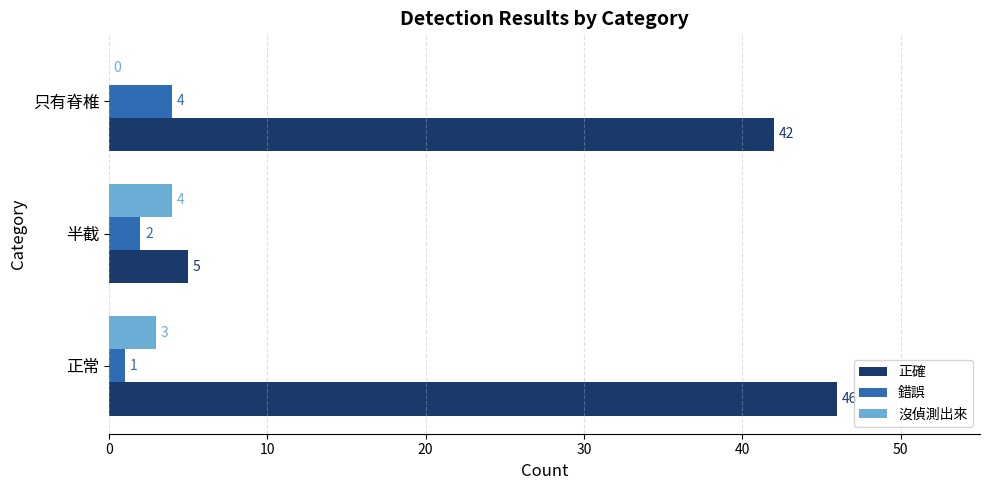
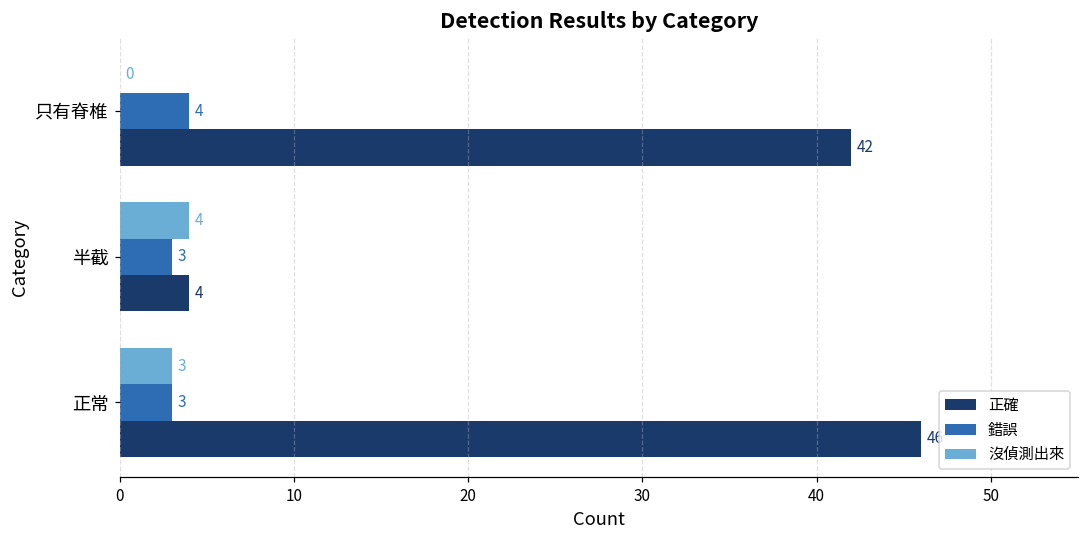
  {
    "正確": {
      "只有脊椎": 42,
-     "半截": 5
+     "半截": 4
    },
    "錯誤": {
      "只有脊椎": 4,
-     "半截": 2,
-     "正常": 1
+     "半截": 3,
+     "正常": 3
    },
    "沒偵測出來": {
      "只有脊椎": 0,
      "半截": 4,
      "正常": 3
    }
  }
